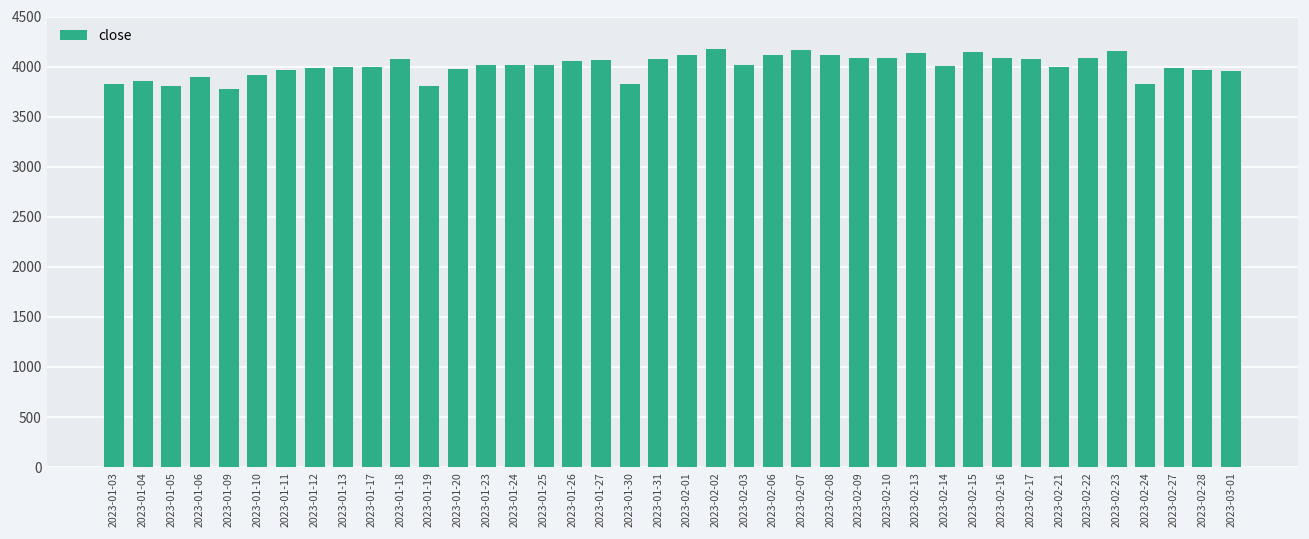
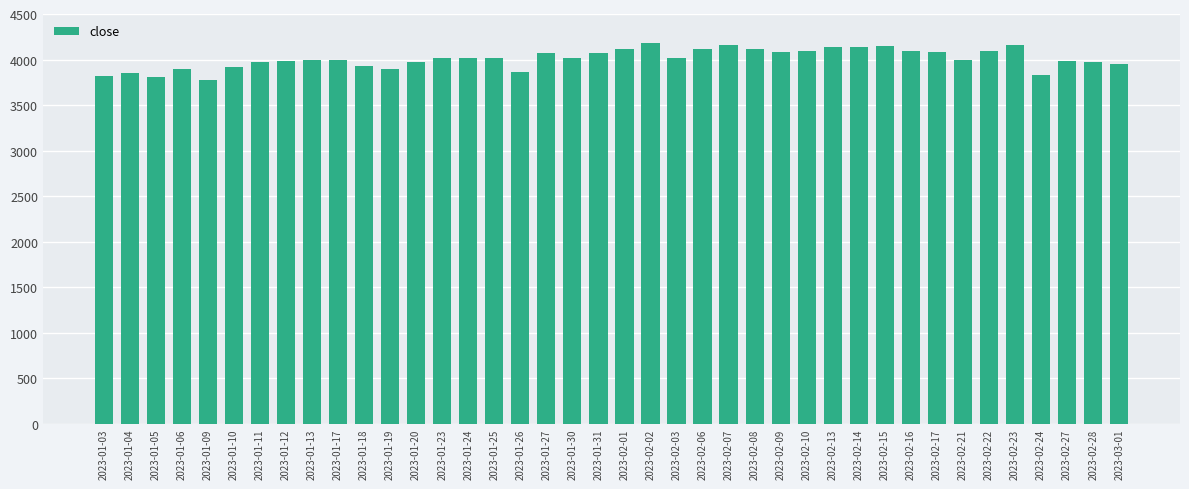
  {
    "2023-01-03": 3800,
    "2023-01-04": 3900,
    "2023-01-05": 3800,
    "2023-01-06": 3900,
    "2023-01-09": 3800,
    "2023-01-10": 3900,
    "2023-01-11": 4000,
    "2023-01-12": 4000,
    "2023-01-13": 4000,
    "2023-01-17": 4000,
-   "2023-01-18": 4100,
-   "2023-01-19": 3800,
+   "2023-01-18": 3900,
+   "2023-01-19": 3900,
    "2023-01-20": 4000,
    "2023-01-23": 4000,
    "2023-01-24": 4000,
    "2023-01-25": 4000,
-   "2023-01-26": 4100,
+   "2023-01-26": 3900,
    "2023-01-27": 4100,
-   "2023-01-30": 3800,
+   "2023-01-30": 4000,
    "2023-01-31": 4100,
    "2023-02-01": 4100,
    "2023-02-02": 4200,
    "2023-02-03": 4000,
    "2023-02-06": 4100,
    "2023-02-07": 4200,
    "2023-02-08": 4100,
    "2023-02-09": 4100,
    "2023-02-10": 4100,
    "2023-02-13": 4100,
-   "2023-02-14": 4000,
+   "2023-02-14": 4100,
    "2023-02-15": 4100,
    "2023-02-16": 4100,
    "2023-02-17": 4100,
    "2023-02-21": 4000,
    "2023-02-22": 4100,
    "2023-02-23": 4200,
    "2023-02-24": 3800,
    "2023-02-27": 4000,
    "2023-02-28": 4000,
    "2023-03-01": 4000
  }
